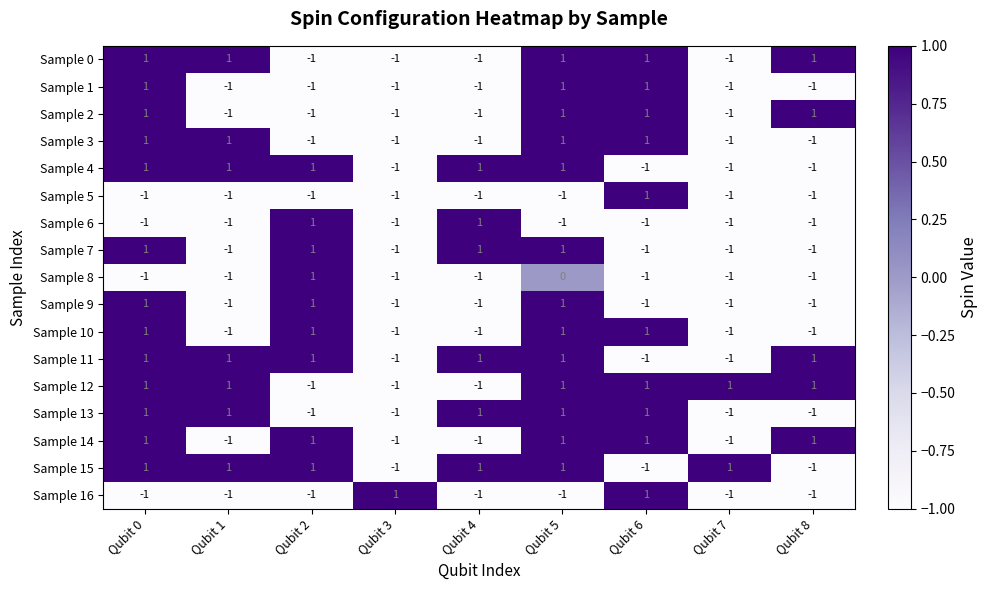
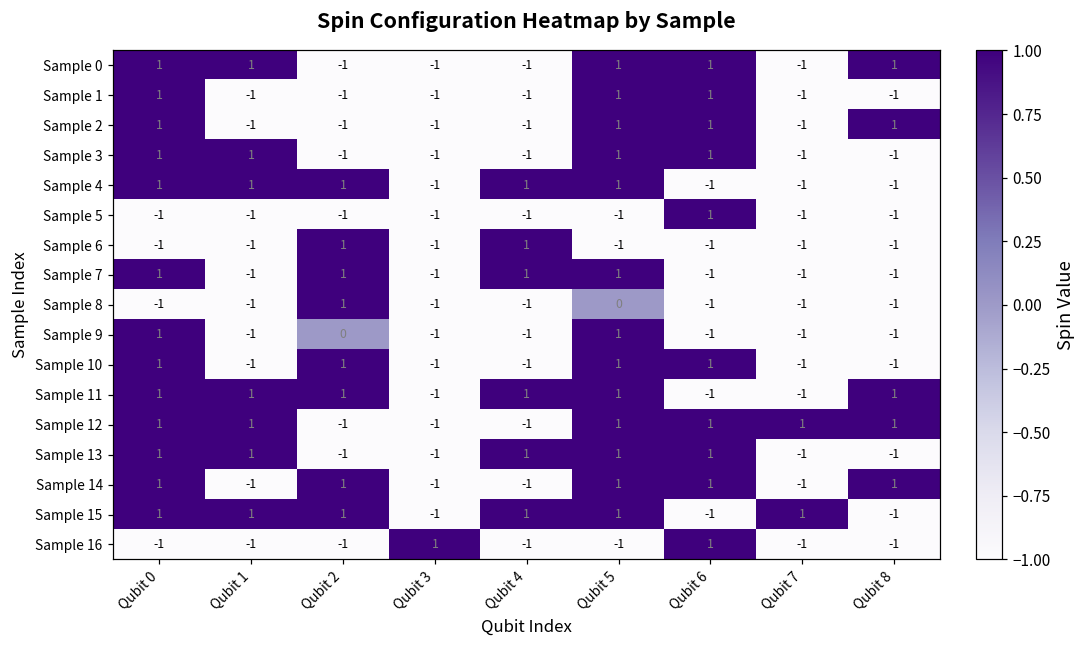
  {
    "Sample 0": {
      "Qubit 0": 1,
      "Qubit 1": 1,
      "Qubit 2": -1,
      "Qubit 3": -1,
      "Qubit 4": -1,
      "Qubit 5": 1,
      "Qubit 6": 1,
      "Qubit 7": -1,
      "Qubit 8": 1
    },
    "Sample 1": {
      "Qubit 0": 1,
      "Qubit 1": -1,
      "Qubit 2": -1,
      "Qubit 3": -1,
      "Qubit 4": -1,
      "Qubit 5": 1,
      "Qubit 6": 1,
      "Qubit 7": -1,
      "Qubit 8": -1
    },
    "Sample 2": {
      "Qubit 0": 1,
      "Qubit 1": -1,
      "Qubit 2": -1,
      "Qubit 3": -1,
      "Qubit 4": -1,
      "Qubit 5": 1,
      "Qubit 6": 1,
      "Qubit 7": -1,
      "Qubit 8": 1
    },
    "Sample 3": {
      "Qubit 0": 1,
      "Qubit 1": 1,
      "Qubit 2": -1,
      "Qubit 3": -1,
      "Qubit 4": -1,
      "Qubit 5": 1,
      "Qubit 6": 1,
      "Qubit 7": -1,
      "Qubit 8": -1
    },
    "Sample 4": {
      "Qubit 0": 1,
      "Qubit 1": 1,
      "Qubit 2": 1,
      "Qubit 3": -1,
      "Qubit 4": 1,
      "Qubit 5": 1,
      "Qubit 6": -1,
      "Qubit 7": -1,
      "Qubit 8": -1
    },
    "Sample 5": {
      "Qubit 0": -1,
      "Qubit 1": -1,
      "Qubit 2": -1,
      "Qubit 3": -1,
      "Qubit 4": -1,
      "Qubit 5": -1,
      "Qubit 6": 1,
      "Qubit 7": -1,
      "Qubit 8": -1
    },
    "Sample 6": {
      "Qubit 0": -1,
      "Qubit 1": -1,
      "Qubit 2": 1,
      "Qubit 3": -1,
      "Qubit 4": 1,
      "Qubit 5": -1,
      "Qubit 6": -1,
      "Qubit 7": -1,
      "Qubit 8": -1
    },
    "Sample 7": {
      "Qubit 0": 1,
      "Qubit 1": -1,
      "Qubit 2": 1,
      "Qubit 3": -1,
      "Qubit 4": 1,
      "Qubit 5": 1,
      "Qubit 6": -1,
      "Qubit 7": -1,
      "Qubit 8": -1
    },
    "Sample 8": {
      "Qubit 0": -1,
      "Qubit 1": -1,
      "Qubit 2": 1,
      "Qubit 3": -1,
      "Qubit 4": -1,
      "Qubit 5": 0,
      "Qubit 6": -1,
      "Qubit 7": -1,
      "Qubit 8": -1
    },
    "Sample 9": {
      "Qubit 0": 1,
      "Qubit 1": -1,
-     "Qubit 2": 1,
+     "Qubit 2": 0,
      "Qubit 3": -1,
      "Qubit 4": -1,
      "Qubit 5": 1,
      "Qubit 6": -1,
      "Qubit 7": -1,
      "Qubit 8": -1
    },
    "Sample 10": {
      "Qubit 0": 1,
      "Qubit 1": -1,
      "Qubit 2": 1,
      "Qubit 3": -1,
      "Qubit 4": -1,
      "Qubit 5": 1,
      "Qubit 6": 1,
      "Qubit 7": -1,
      "Qubit 8": -1
    },
    "Sample 11": {
      "Qubit 0": 1,
      "Qubit 1": 1,
      "Qubit 2": 1,
      "Qubit 3": -1,
      "Qubit 4": 1,
      "Qubit 5": 1,
      "Qubit 6": -1,
      "Qubit 7": -1,
      "Qubit 8": 1
    },
    "Sample 12": {
      "Qubit 0": 1,
      "Qubit 1": 1,
      "Qubit 2": -1,
      "Qubit 3": -1,
      "Qubit 4": -1,
      "Qubit 5": 1,
      "Qubit 6": 1,
      "Qubit 7": 1,
      "Qubit 8": 1
    },
    "Sample 13": {
      "Qubit 0": 1,
      "Qubit 1": 1,
      "Qubit 2": -1,
      "Qubit 3": -1,
      "Qubit 4": 1,
      "Qubit 5": 1,
      "Qubit 6": 1,
      "Qubit 7": -1,
      "Qubit 8": -1
    },
    "Sample 14": {
      "Qubit 0": 1,
      "Qubit 1": -1,
      "Qubit 2": 1,
      "Qubit 3": -1,
      "Qubit 4": -1,
      "Qubit 5": 1,
      "Qubit 6": 1,
      "Qubit 7": -1,
      "Qubit 8": 1
    },
    "Sample 15": {
      "Qubit 0": 1,
      "Qubit 1": 1,
      "Qubit 2": 1,
      "Qubit 3": -1,
      "Qubit 4": 1,
      "Qubit 5": 1,
      "Qubit 6": -1,
      "Qubit 7": 1,
      "Qubit 8": -1
    },
    "Sample 16": {
      "Qubit 0": -1,
      "Qubit 1": -1,
      "Qubit 2": -1,
      "Qubit 3": 1,
      "Qubit 4": -1,
      "Qubit 5": -1,
      "Qubit 6": 1,
      "Qubit 7": -1,
      "Qubit 8": -1
    }
  }
